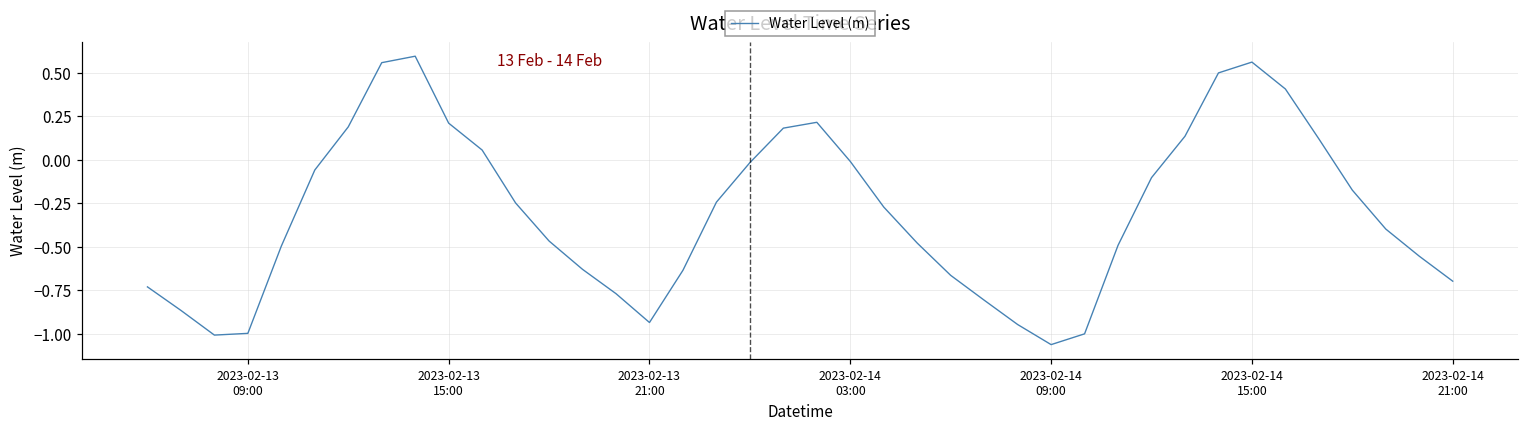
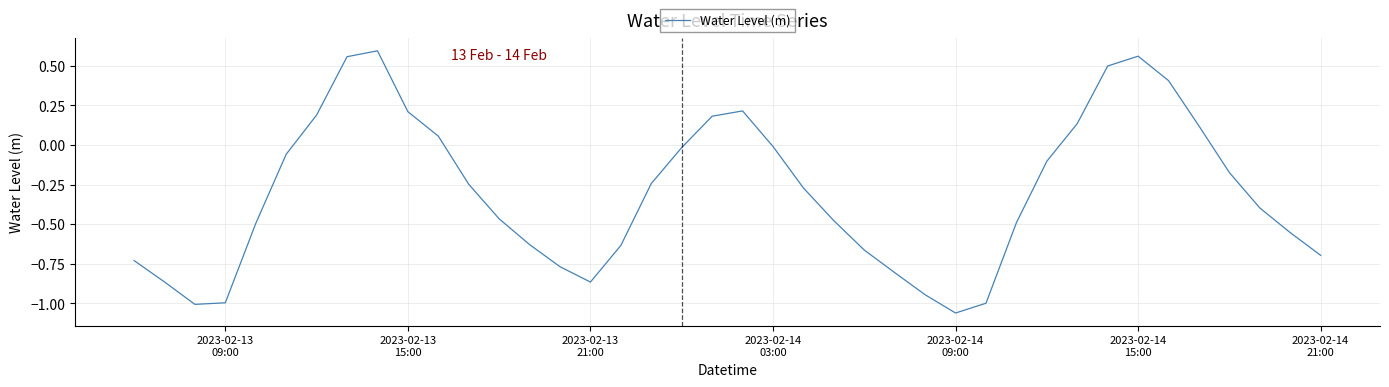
  {
    "2023-02-13 09:00": -1.00,
    "2023-02-13 15:00": 0.21,
-   "2023-02-13 21:00": -0.93,
+   "2023-02-13 21:00": -0.87,
    "2023-02-14 03:00": -0.01,
    "2023-02-14 09:00": -1.06,
    "2023-02-14 15:00": 0.56,
    "2023-02-14 21:00": -0.70
  }
